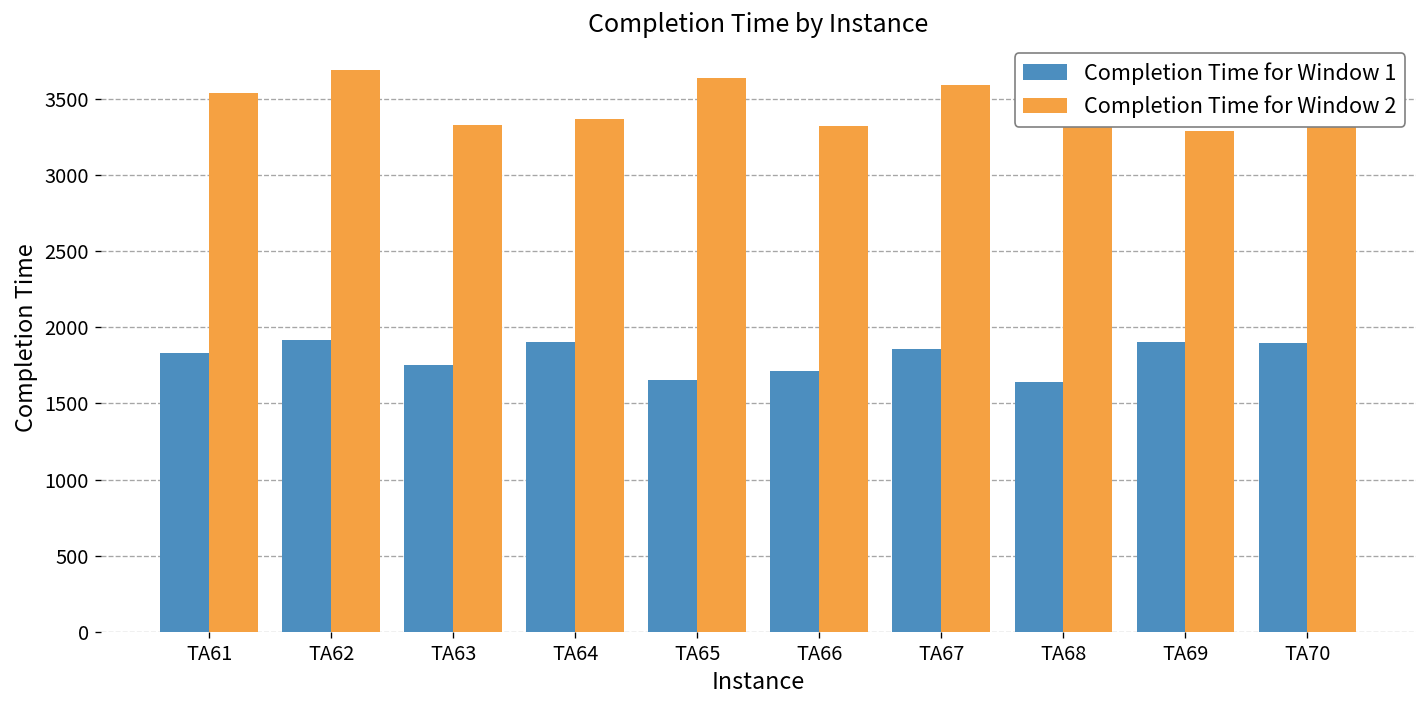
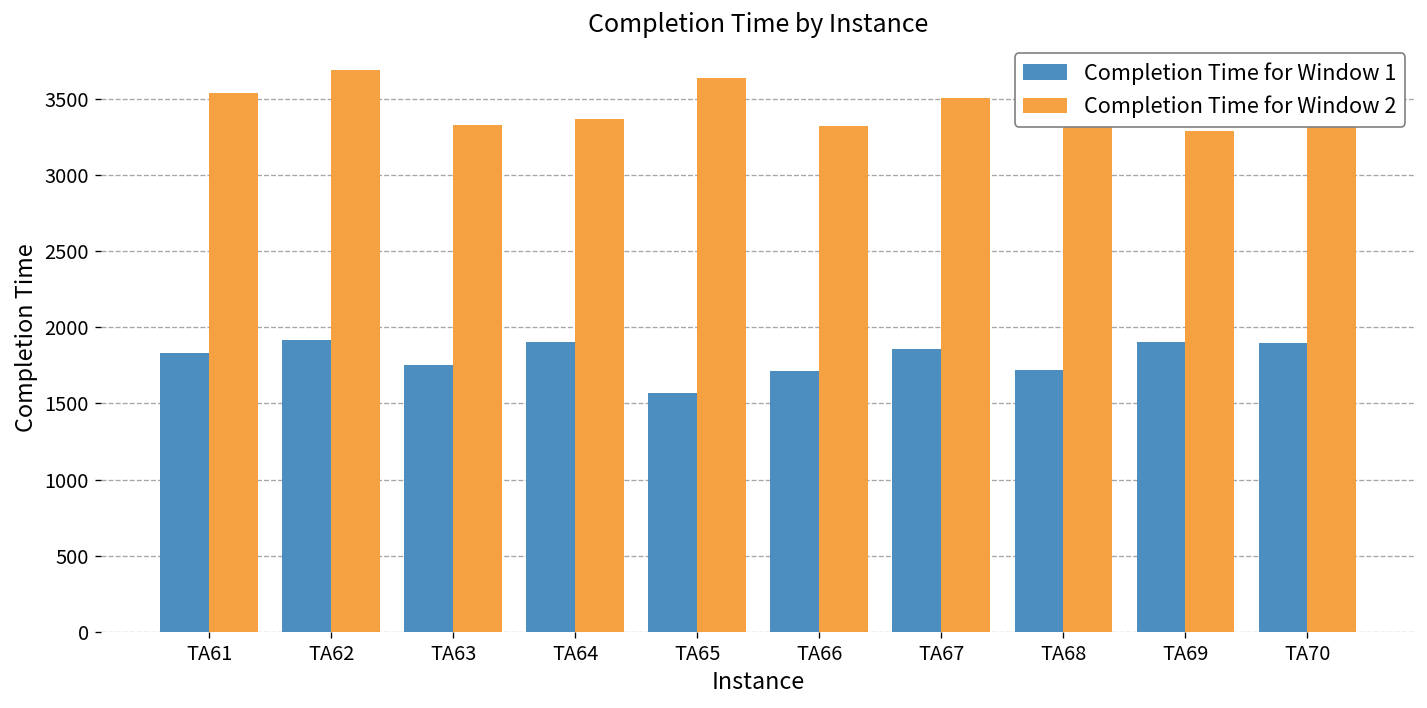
  {
    "Completion Time for Window 1": {
      "TA61": 1830,
      "TA62": 1920,
      "TA63": 1750,
      "TA64": 1910,
-     "TA65": 1650,
+     "TA65": 1570,
      "TA66": 1710,
      "TA67": 1860,
-     "TA68": 1640,
+     "TA68": 1720,
      "TA69": 1900,
      "TA70": 1900
    },
    "Completion Time for Window 2": {
      "TA61": 3540,
      "TA62": 3680,
      "TA63": 3330,
      "TA64": 3370,
      "TA65": 3630,
      "TA66": 3320,
-     "TA67": 3590,
+     "TA67": 3500,
      "TA69": 3290
    }
  }
